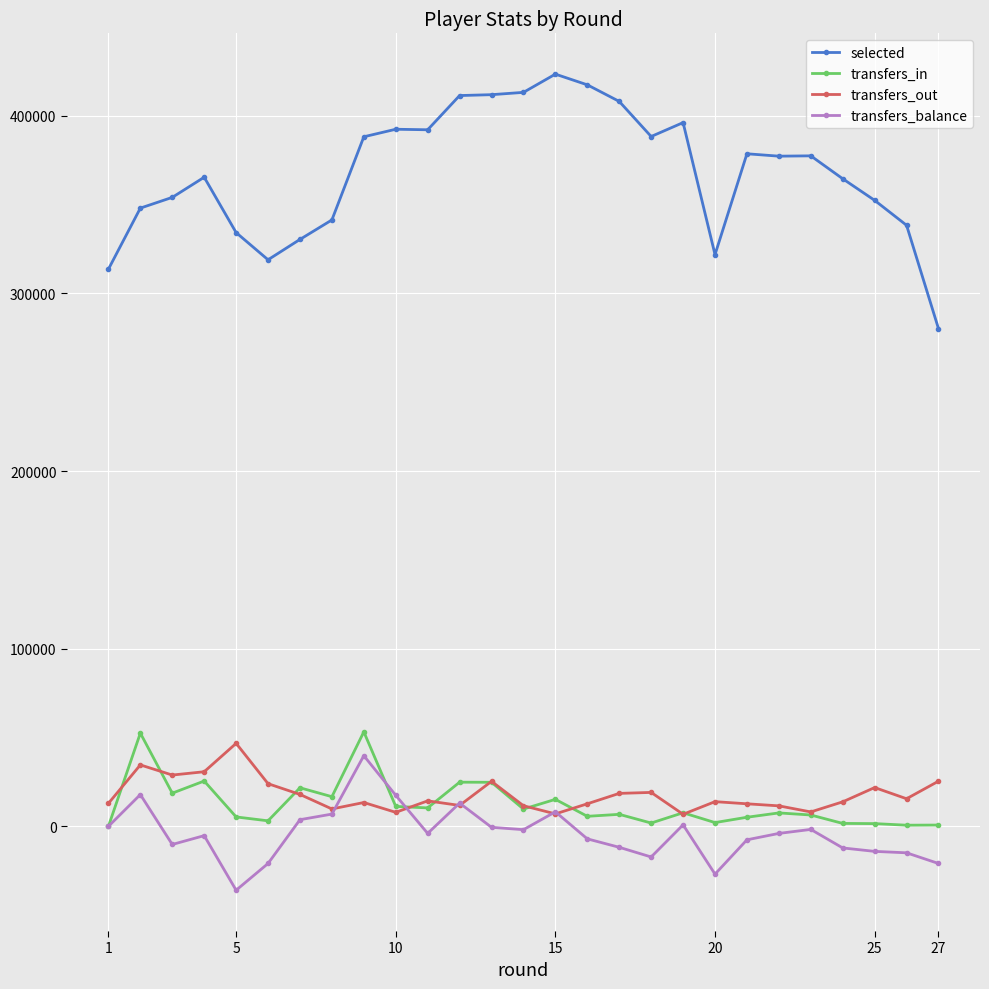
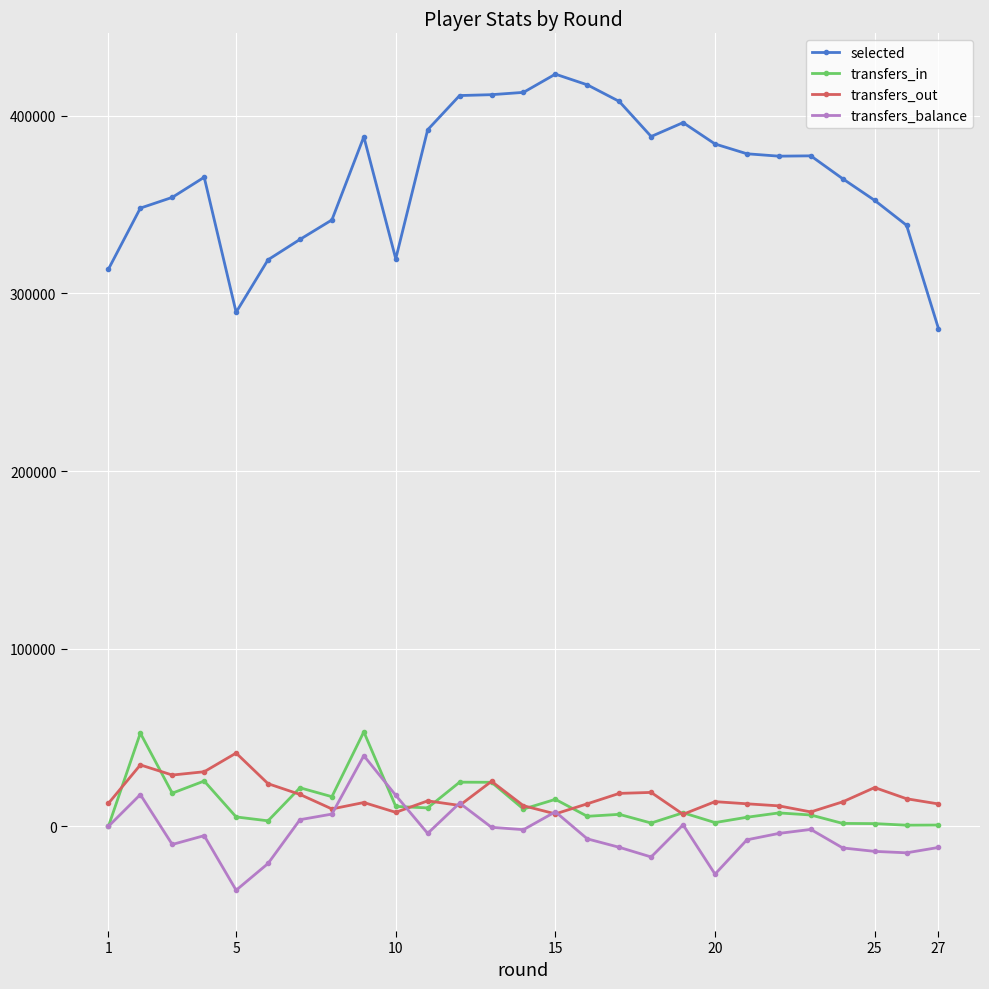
  {
    "selected": {
      "1": 314000,
-     "5": 334000,
-     "10": 392000,
+     "5": 289000,
+     "10": 319000,
      "15": 423000,
-     "20": 322000,
+     "20": 384000,
      "25": 352000,
      "27": 280000
    },
    "transfers_in": {
      "5": 5000,
      "10": 11000,
      "15": 15000,
      "20": 2000,
      "25": 2000,
      "27": 1000
    },
    "transfers_out": {
      "1": 13000,
-     "5": 47000,
+     "5": 41000,
      "10": 8000,
      "20": 14000,
      "25": 22000,
-     "27": 25000
+     "27": 13000
    },
    "transfers_balance": {
      "5": -36000,
      "10": 17000,
      "20": -27000,
      "25": -14000,
-     "27": -21000
+     "27": -12000
    }
  }
